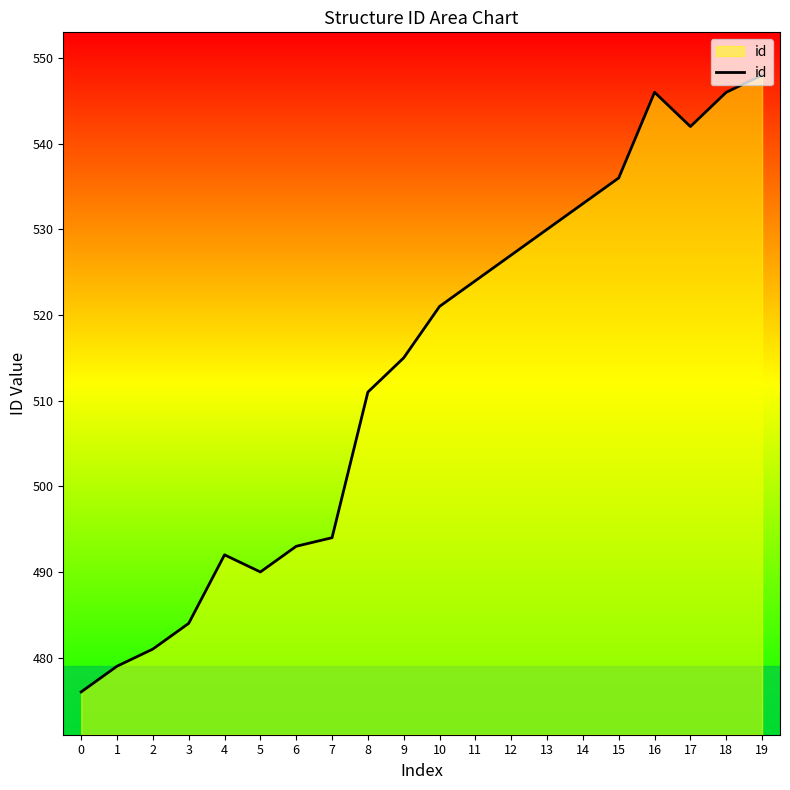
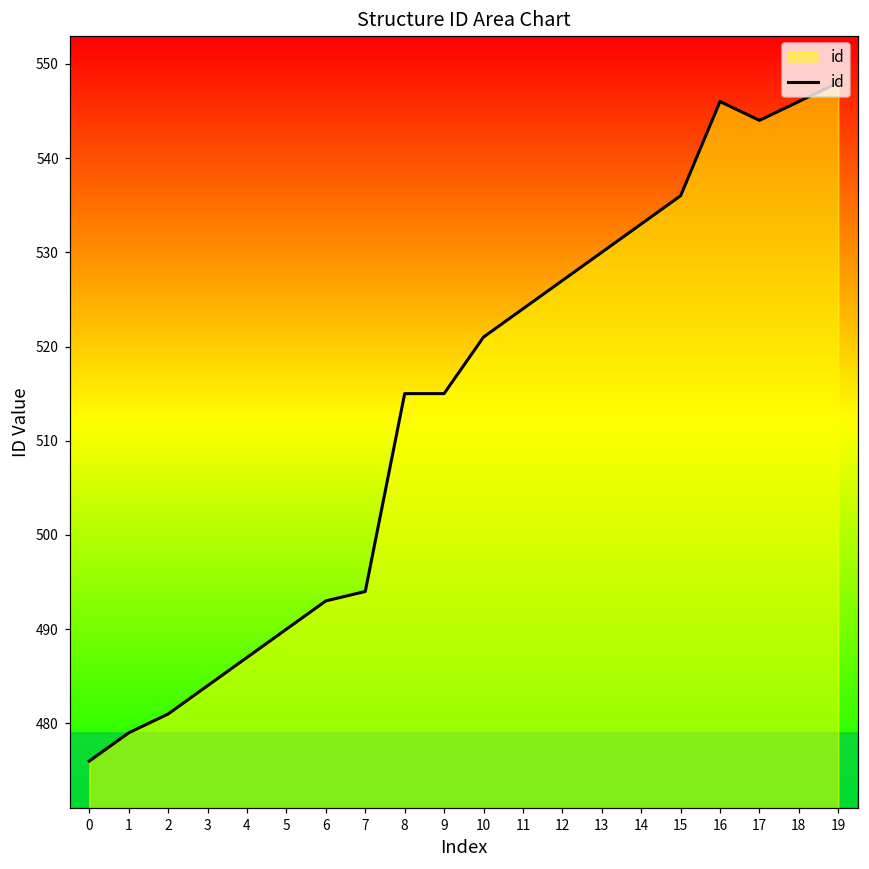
  {
    "2": 481,
    "3": 484,
-   "4": 492,
+   "4": 487,
    "5": 490,
    "6": 493,
    "7": 494,
-   "8": 511,
+   "8": 515,
    "9": 515,
    "10": 521,
    "11": 524,
    "12": 527,
    "13": 530,
    "14": 533,
    "15": 536,
    "16": 546,
-   "17": 542,
+   "17": 544,
    "18": 546
  }
